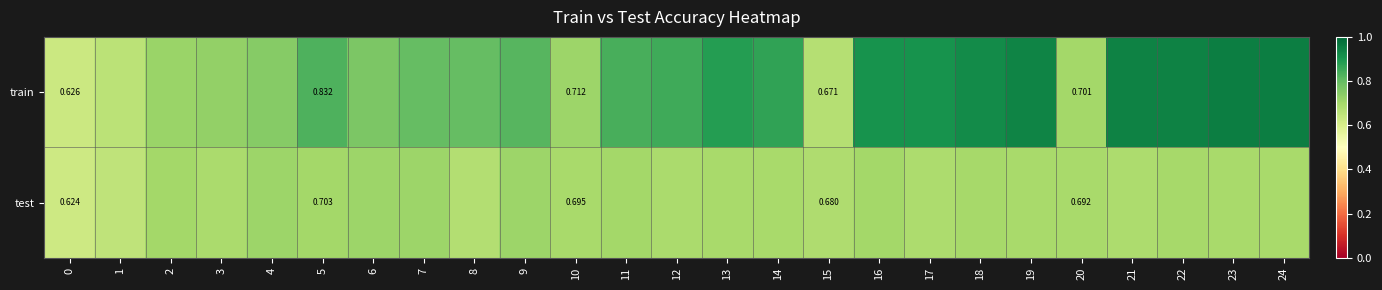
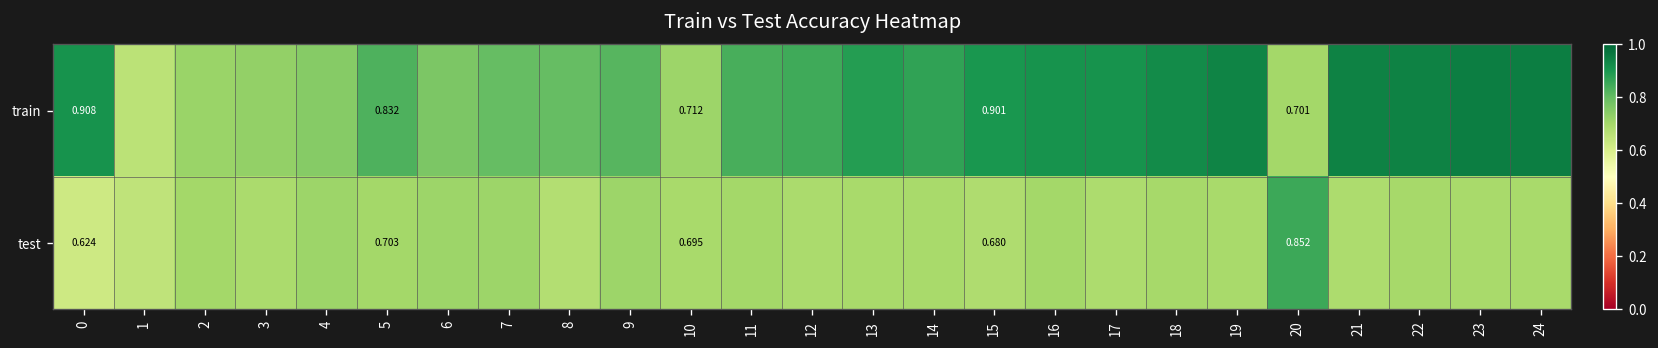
  {
    "train": {
-     "0": 0.626,
+     "0": 0.908,
      "5": 0.832,
      "10": 0.712,
-     "15": 0.671,
+     "15": 0.901,
      "20": 0.701
    },
    "test": {
      "0": 0.624,
      "5": 0.703,
      "10": 0.695,
      "15": 0.680,
-     "20": 0.692
+     "20": 0.852
    }
  }
